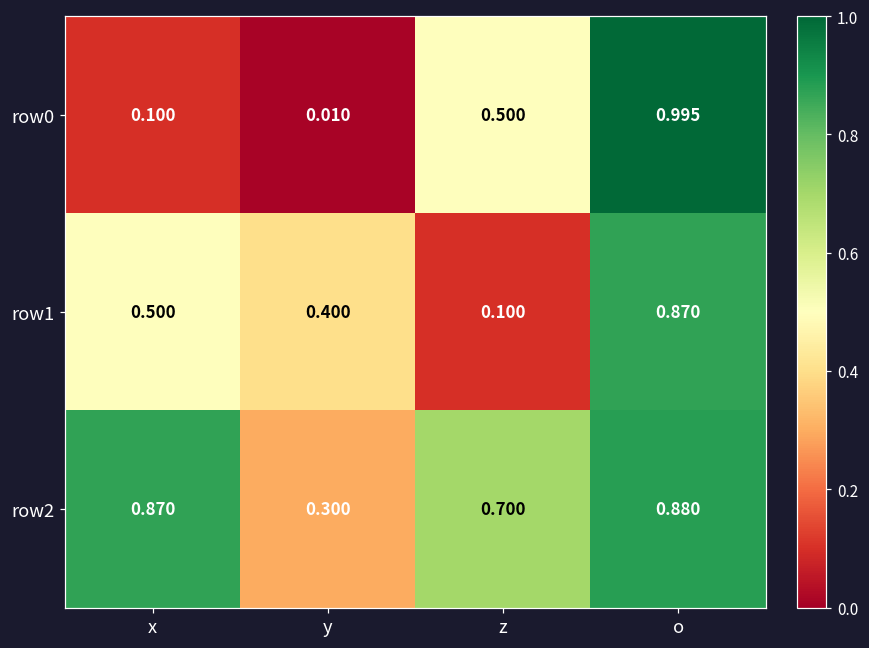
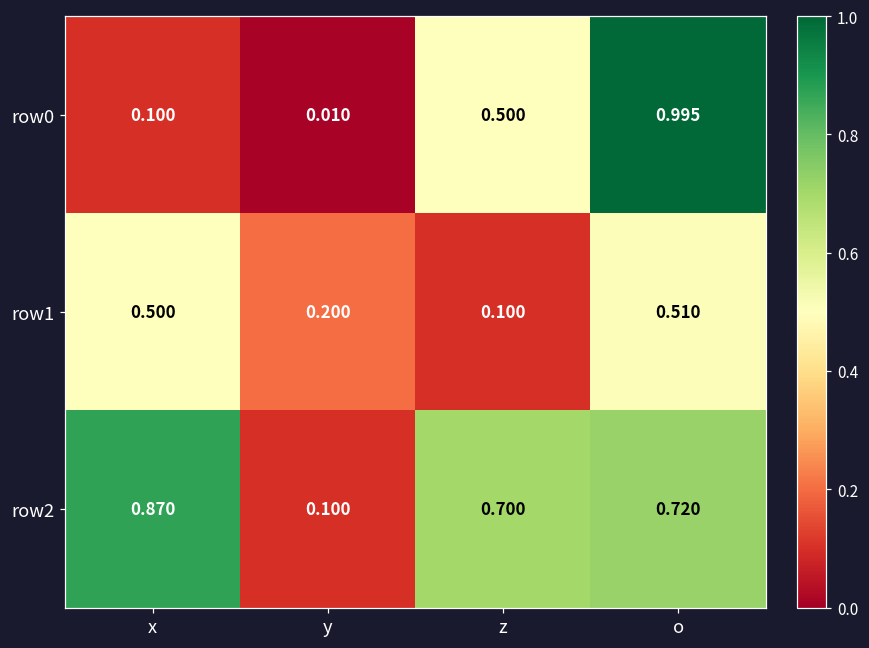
  {
    "row0": {
      "x": 0.100,
      "y": 0.010,
      "z": 0.500,
      "o": 0.995
    },
    "row1": {
      "x": 0.500,
-     "y": 0.400,
+     "y": 0.200,
      "z": 0.100,
-     "o": 0.870
+     "o": 0.510
    },
    "row2": {
      "x": 0.870,
-     "y": 0.300,
+     "y": 0.100,
      "z": 0.700,
-     "o": 0.880
+     "o": 0.720
    }
  }
